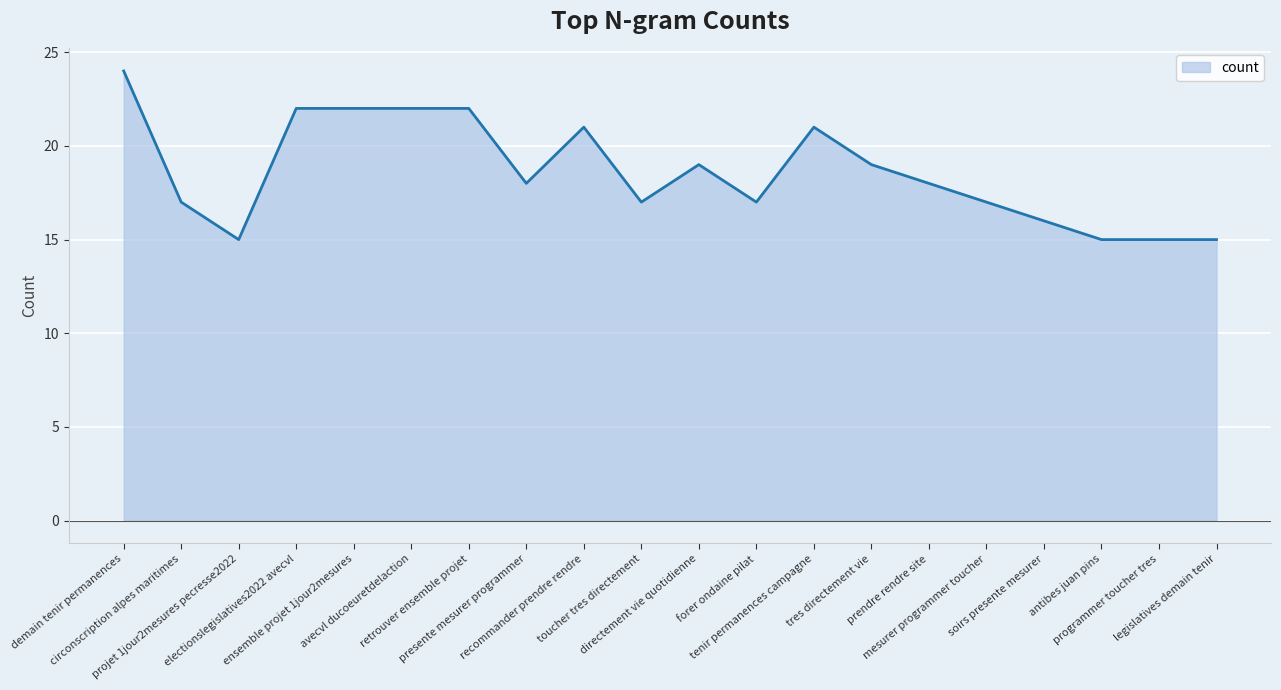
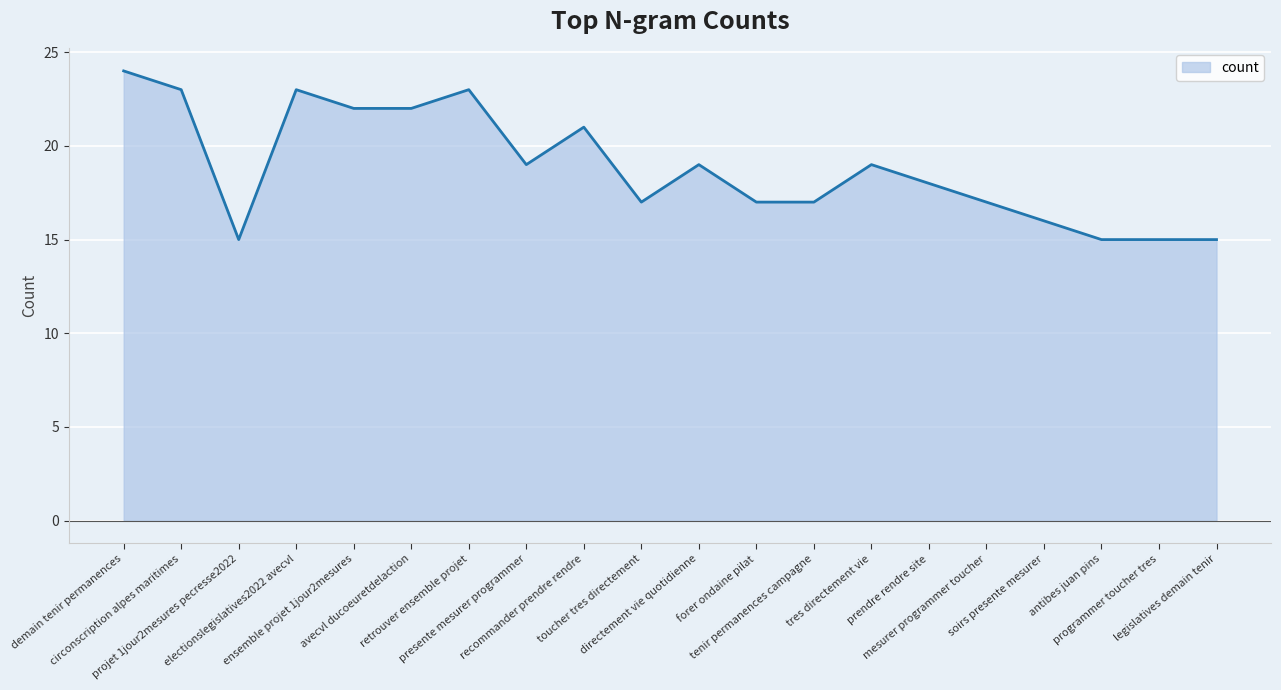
  {
    "demain tenir permanences": 24,
-   "circonscription alpes maritimes": 17,
+   "circonscription alpes maritimes": 23,
    "projet 1jour2mesures pecresse2022": 15,
-   "electionslegislatives2022 avecvl": 22,
+   "electionslegislatives2022 avecvl": 23,
    "ensemble projet 1jour2mesures": 22,
    "avecvl ducoeuretdelaction": 22,
-   "retrouver ensemble projet": 22,
-   "presente mesurer programmer": 18,
+   "retrouver ensemble projet": 23,
+   "presente mesurer programmer": 19,
    "recommander prendre rendre": 21,
    "toucher tres directement": 17,
    "directement vie quotidienne": 19,
    "forer ondaine pilat": 17,
-   "tenir permanences campagne": 21,
+   "tenir permanences campagne": 17,
    "tres directement vie": 19,
    "prendre rendre site": 18,
    "mesurer programmer toucher": 17,
    "soirs presente mesurer": 16,
    "antibes juan pins": 15,
    "programmer toucher tres": 15,
    "legislatives demain tenir": 15
  }
